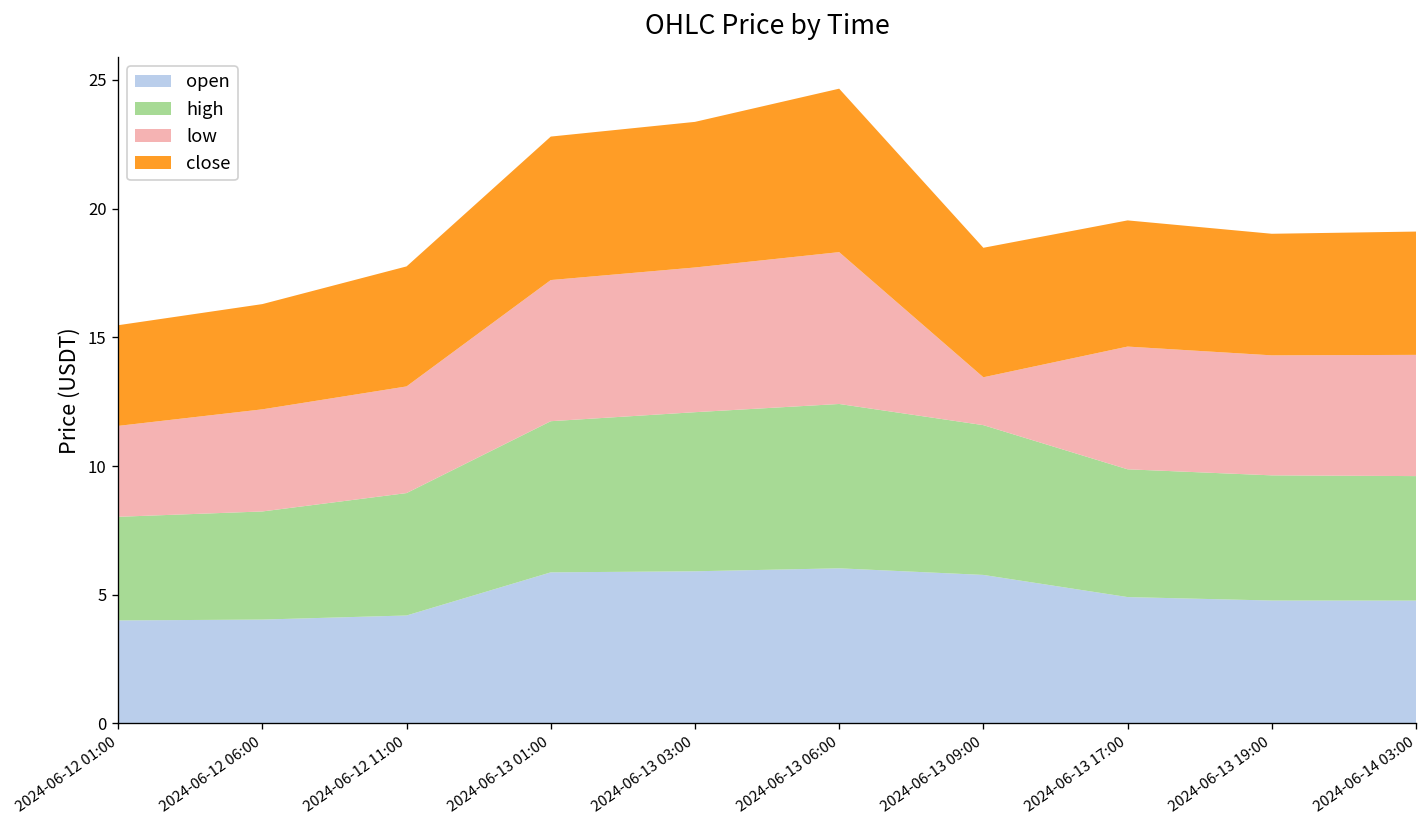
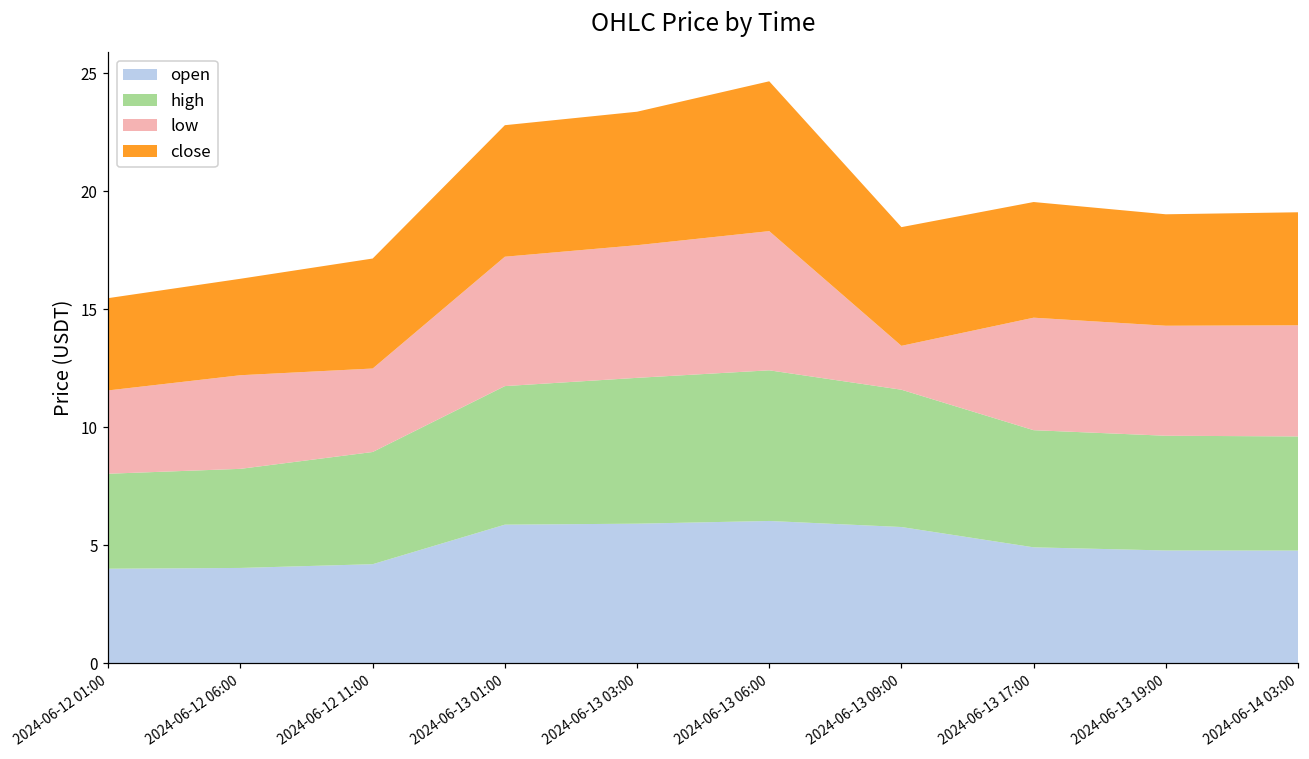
  {
    "open": {
      "2024-06-12 01:00": 4.0,
      "2024-06-12 06:00": 4.0,
      "2024-06-12 11:00": 4.2,
      "2024-06-13 01:00": 5.9,
      "2024-06-13 03:00": 5.9,
      "2024-06-13 06:00": 6.0,
      "2024-06-13 09:00": 5.8,
      "2024-06-13 17:00": 4.9,
      "2024-06-13 19:00": 4.8,
      "2024-06-14 03:00": 4.8
    },
    "high": {
      "2024-06-12 01:00": 4.0,
      "2024-06-12 06:00": 4.2,
      "2024-06-12 11:00": 4.8,
      "2024-06-13 01:00": 5.9,
      "2024-06-13 03:00": 6.2,
      "2024-06-13 06:00": 6.4,
      "2024-06-13 09:00": 5.8,
      "2024-06-13 17:00": 5.0,
      "2024-06-13 19:00": 4.9,
      "2024-06-14 03:00": 4.8
    },
    "low": {
      "2024-06-12 01:00": 3.5,
      "2024-06-12 06:00": 4.0,
-     "2024-06-12 11:00": 4.1,
+     "2024-06-12 11:00": 3.5,
      "2024-06-13 01:00": 5.5,
      "2024-06-13 03:00": 5.6,
      "2024-06-13 06:00": 5.9,
      "2024-06-13 09:00": 1.9,
      "2024-06-13 17:00": 4.8,
      "2024-06-13 19:00": 4.7,
      "2024-06-14 03:00": 4.7
    },
    "close": {
      "2024-06-12 01:00": 3.9,
      "2024-06-12 06:00": 4.1,
      "2024-06-12 11:00": 4.7,
      "2024-06-13 01:00": 5.6,
      "2024-06-13 03:00": 5.7,
      "2024-06-13 06:00": 6.3,
      "2024-06-13 09:00": 5.0,
      "2024-06-13 17:00": 4.9,
      "2024-06-13 19:00": 4.7,
      "2024-06-14 03:00": 4.8
    }
  }
